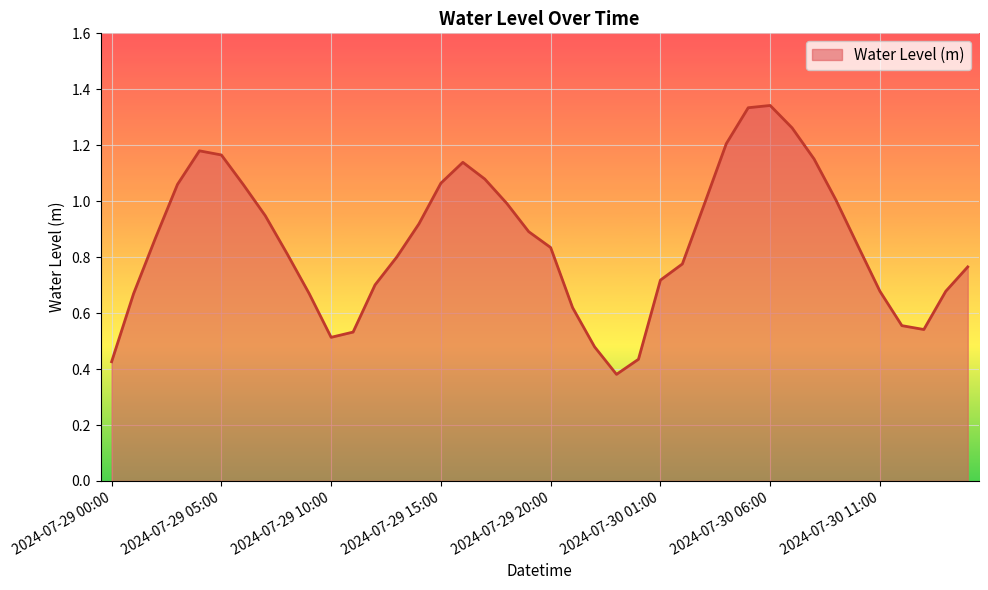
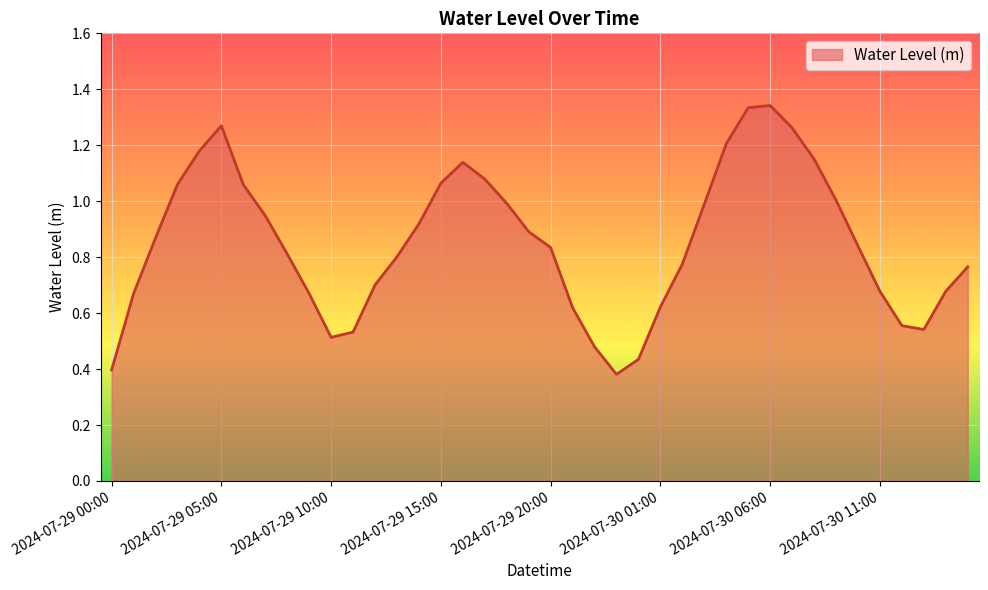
  {
-   "2024-07-29 00:00": 0.43,
-   "2024-07-29 05:00": 1.17,
+   "2024-07-29 00:00": 0.40,
+   "2024-07-29 05:00": 1.27,
    "2024-07-29 10:00": 0.51,
    "2024-07-29 15:00": 1.06,
    "2024-07-29 20:00": 0.83,
-   "2024-07-30 01:00": 0.72,
+   "2024-07-30 01:00": 0.62,
    "2024-07-30 06:00": 1.34,
    "2024-07-30 11:00": 0.68
  }
